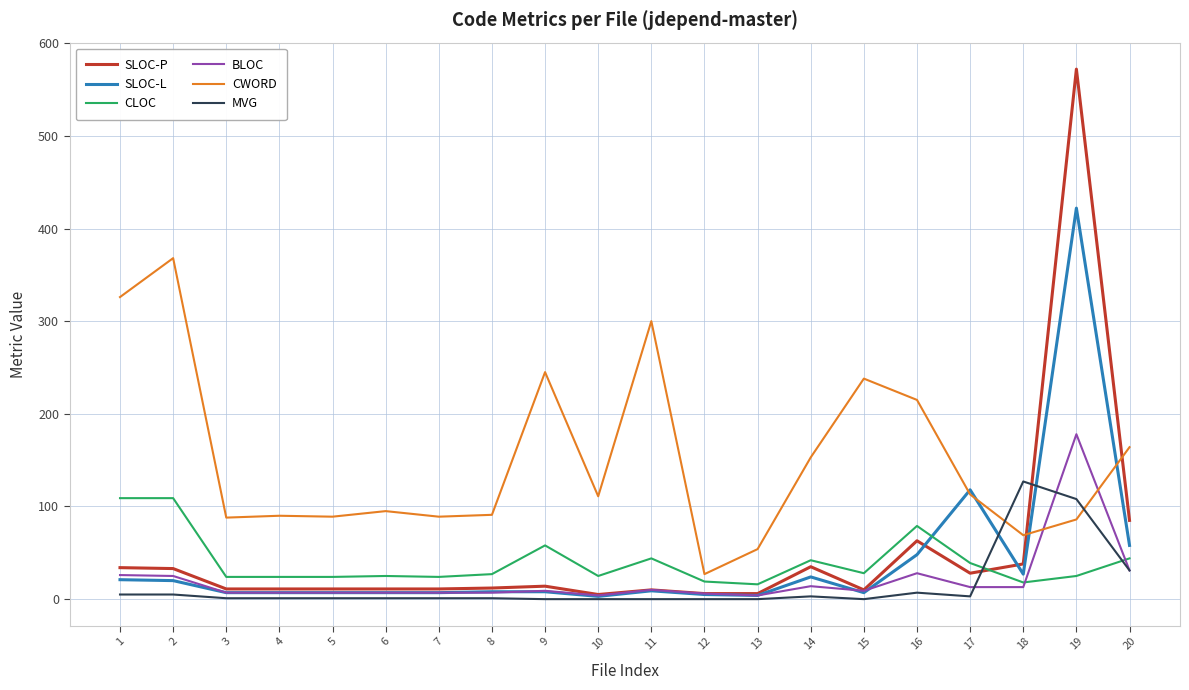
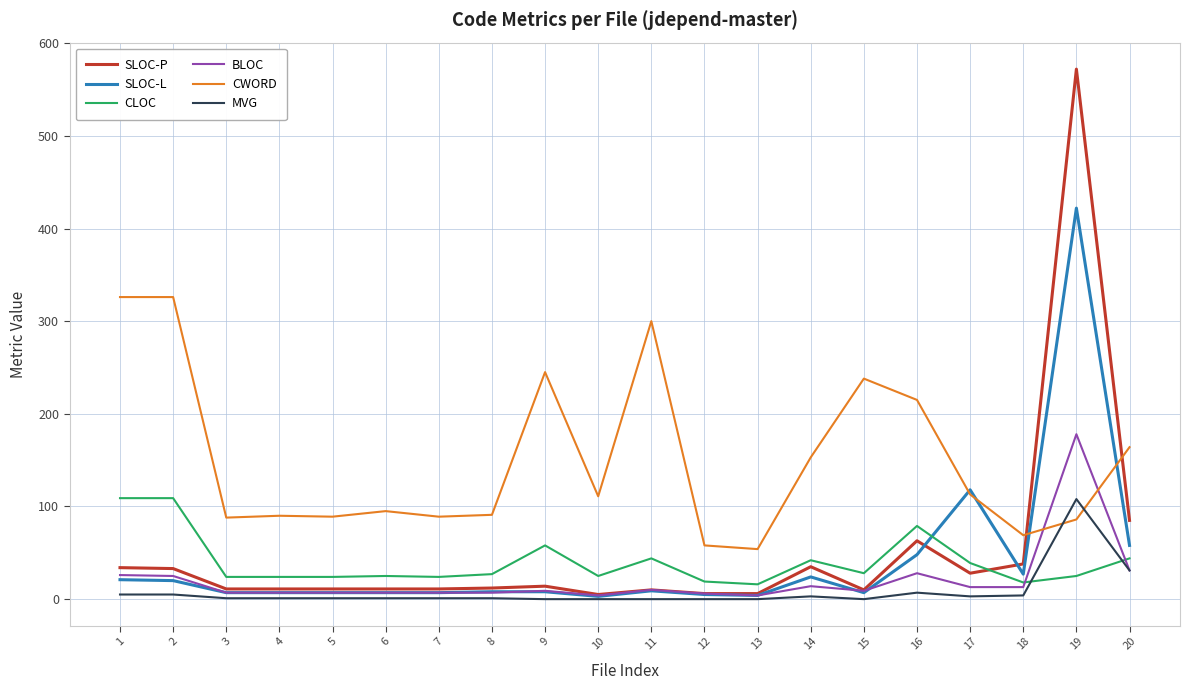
  {
    "SLOC-P": {
      "1": 30,
      "2": 30,
      "3": 10,
      "4": 10,
      "5": 10,
      "6": 10,
      "7": 10,
      "8": 10,
      "9": 10,
      "14": 40,
      "16": 60,
      "17": 30,
      "18": 40,
      "19": 570,
      "20": 90
    },
    "SLOC-L": {
      "1": 20,
      "2": 20,
      "14": 20,
      "16": 50,
      "17": 120,
      "18": 30,
      "19": 420,
      "20": 60
    },
    "CLOC": {
      "1": 110,
      "2": 110,
      "3": 20,
      "4": 20,
      "5": 20,
      "6": 30,
      "7": 20,
      "8": 30,
      "9": 60,
      "10": 30,
      "11": 40,
      "12": 20,
      "13": 20,
      "14": 40,
      "15": 30,
      "16": 80,
      "17": 40,
      "18": 20,
      "19": 30,
      "20": 40
    },
    "BLOC": {
      "1": 30,
      "2": 30,
      "14": 10,
      "16": 30,
      "17": 10,
      "18": 10,
      "19": 180
    },
    "CWORD": {
      "1": 330,
-     "2": 370,
+     "2": 330,
      "3": 90,
      "4": 90,
      "5": 90,
      "6": 100,
      "7": 90,
      "8": 90,
      "9": 250,
      "10": 110,
      "11": 300,
-     "12": 30,
+     "12": 60,
      "13": 50,
      "14": 150,
      "15": 240,
      "16": 220,
      "17": 110,
      "18": 70,
      "19": 90,
      "20": 160
    },
    "MVG": {
      "1": 10,
      "2": 10,
      "3": 0,
      "4": 0,
      "5": 0,
      "6": 0,
      "7": 0,
      "8": 0,
      "9": 0,
      "10": 0,
      "11": 0,
      "12": 0,
      "13": 0,
      "14": 0,
      "15": 0,
      "16": 10,
      "17": 0,
-     "18": 130,
+     "18": 0,
      "19": 110
    }
  }
